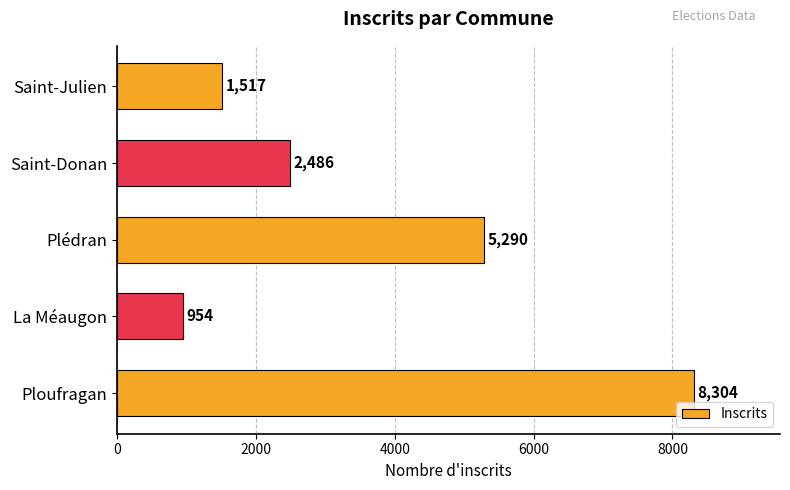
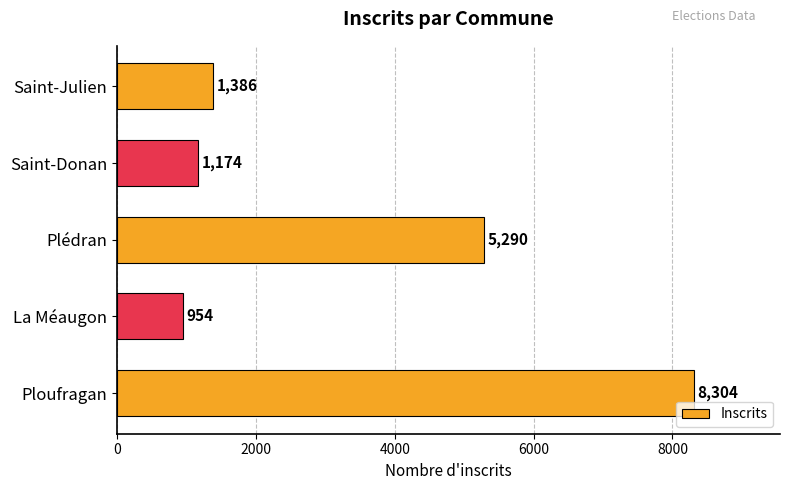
  {
-   "Saint-Julien": "1,517",
-   "Saint-Donan": "2,486",
+   "Saint-Julien": "1,386",
+   "Saint-Donan": "1,174",
    "Plédran": "5,290",
    "La Méaugon": "954",
    "Ploufragan": "8,304"
  }
